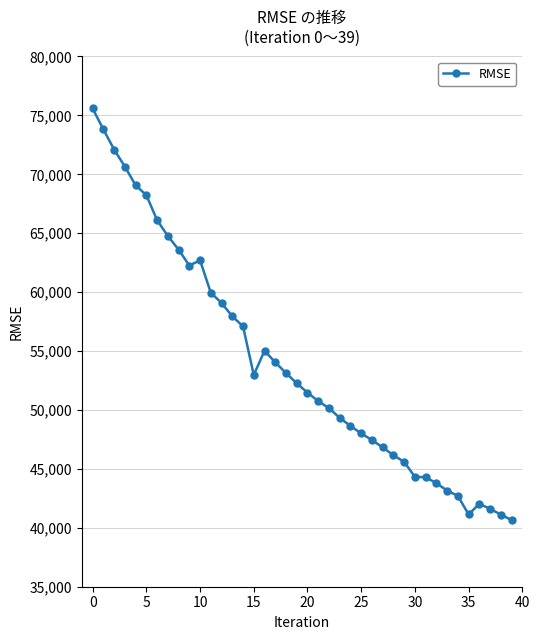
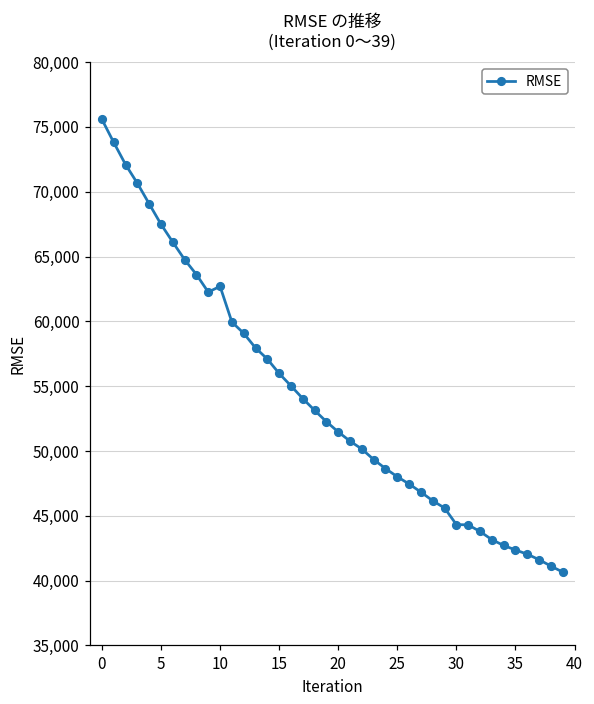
  {
    "0": "75,600",
-   "5": "68,200",
+   "5": "67,500",
    "10": "62,700",
-   "15": "53,000",
+   "15": "56,000",
    "20": "51,500",
    "25": "48,000",
    "30": "44,300",
-   "35": "41,100"
+   "35": "42,400"
  }
